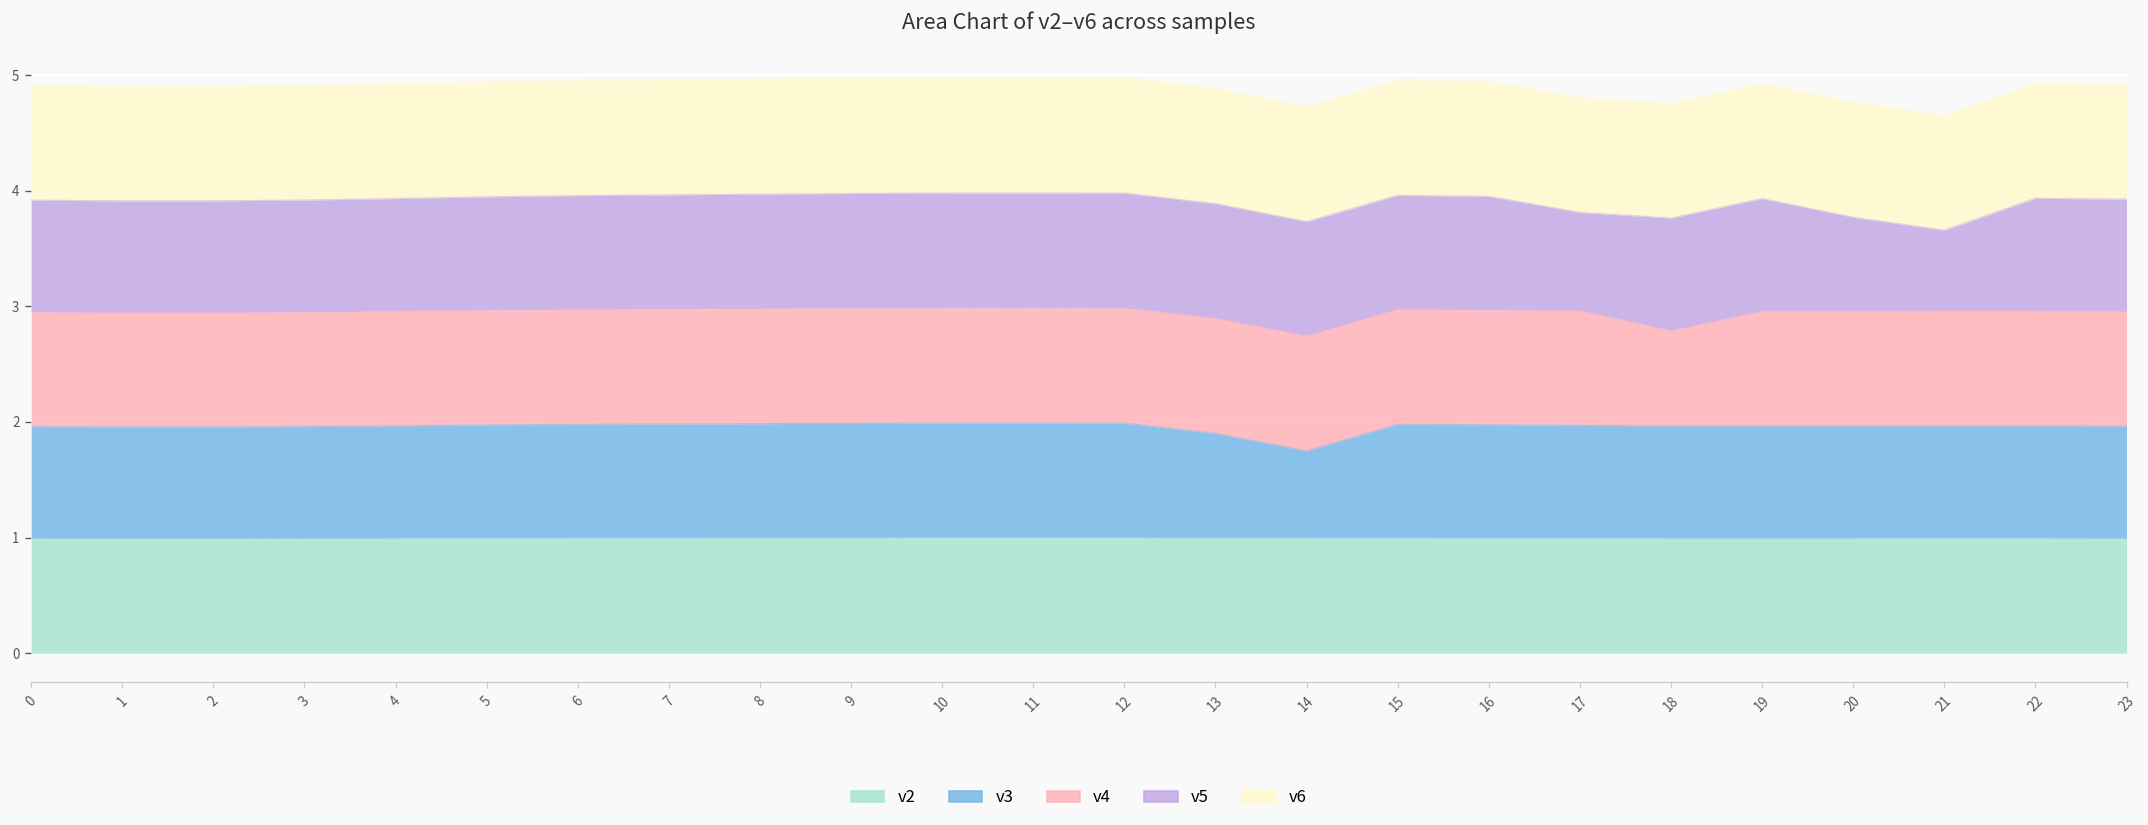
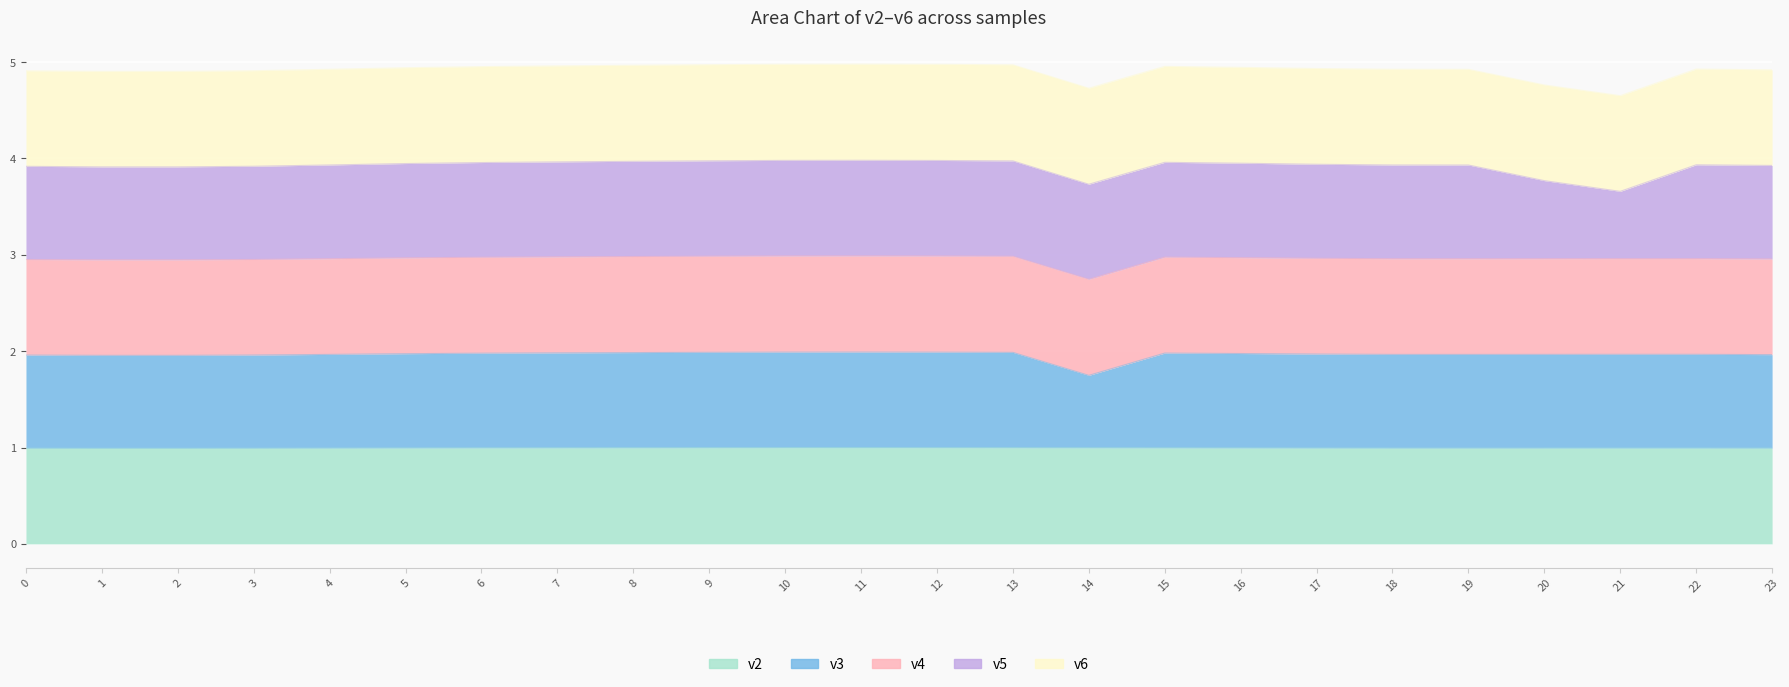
  {
    "v2": {
      "0": 1.0,
      "1": 1.0,
      "2": 1.0,
      "3": 1.0,
      "4": 1.0,
      "5": 1.0,
      "6": 1.0,
      "7": 1.0,
      "8": 1.0,
      "9": 1.0,
      "10": 1.0,
      "11": 1.0,
      "12": 1.0,
      "13": 1.0,
      "14": 1.0,
      "15": 1.0,
      "16": 1.0,
      "17": 1.0,
      "18": 1.0,
      "19": 1.0,
      "20": 1.0,
      "21": 1.0,
      "22": 1.0,
      "23": 1.0
    },
    "v3": {
      "0": 1.0,
      "1": 1.0,
      "2": 1.0,
      "3": 1.0,
      "4": 1.0,
      "5": 1.0,
      "6": 1.0,
      "7": 1.0,
      "8": 1.0,
      "9": 1.0,
      "10": 1.0,
      "11": 1.0,
      "12": 1.0,
-     "13": 0.9,
+     "13": 1.0,
      "14": 0.8,
      "15": 1.0,
      "16": 1.0,
      "17": 1.0,
      "18": 1.0,
      "19": 1.0,
      "20": 1.0,
      "21": 1.0,
      "22": 1.0,
      "23": 1.0
    },
    "v4": {
      "0": 1.0,
      "1": 1.0,
      "2": 1.0,
      "3": 1.0,
      "4": 1.0,
      "5": 1.0,
      "6": 1.0,
      "7": 1.0,
      "8": 1.0,
      "9": 1.0,
      "10": 1.0,
      "11": 1.0,
      "12": 1.0,
      "13": 1.0,
      "14": 1.0,
      "15": 1.0,
      "16": 1.0,
      "17": 1.0,
-     "18": 0.8,
+     "18": 1.0,
      "19": 1.0,
      "20": 1.0,
      "21": 1.0,
      "22": 1.0,
      "23": 1.0
    },
    "v5": {
      "0": 1.0,
      "1": 1.0,
      "2": 1.0,
      "3": 1.0,
      "4": 1.0,
      "5": 1.0,
      "6": 1.0,
      "7": 1.0,
      "8": 1.0,
      "9": 1.0,
      "10": 1.0,
      "11": 1.0,
      "12": 1.0,
      "13": 1.0,
      "14": 1.0,
      "15": 1.0,
      "16": 1.0,
-     "17": 0.8,
+     "17": 1.0,
      "18": 1.0,
      "19": 1.0,
      "20": 0.8,
      "21": 0.7,
      "22": 1.0,
      "23": 1.0
    },
    "v6": {
      "0": 1.0,
      "1": 1.0,
      "2": 1.0,
      "3": 1.0,
      "4": 1.0,
      "5": 1.0,
      "6": 1.0,
      "7": 1.0,
      "8": 1.0,
      "9": 1.0,
      "10": 1.0,
      "11": 1.0,
      "12": 1.0,
      "13": 1.0,
      "14": 1.0,
      "15": 1.0,
      "16": 1.0,
      "17": 1.0,
      "18": 1.0,
      "19": 1.0,
      "20": 1.0,
      "21": 1.0,
      "22": 1.0,
      "23": 1.0
    }
  }
